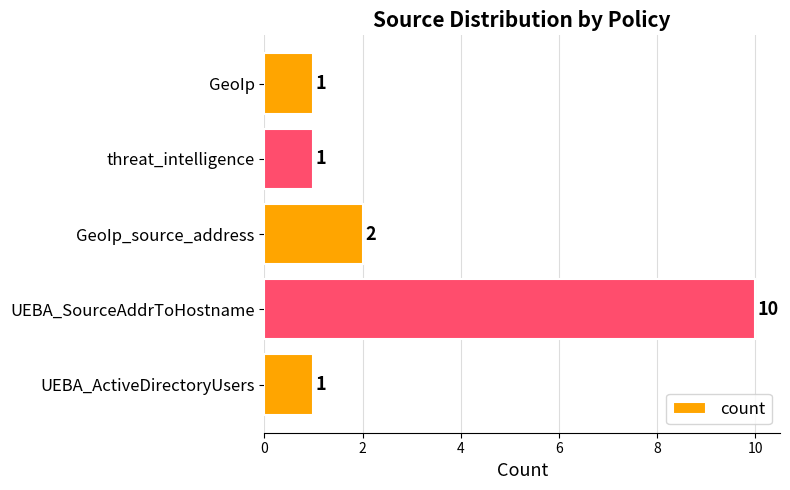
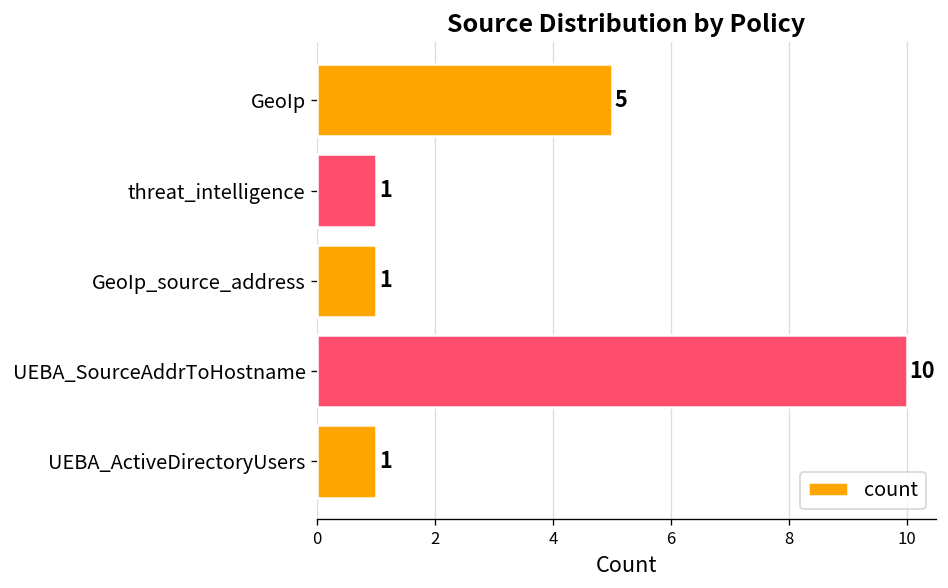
  {
-   "GeoIp": 1,
+   "GeoIp": 5,
    "threat_intelligence": 1,
-   "GeoIp_source_address": 2,
+   "GeoIp_source_address": 1,
    "UEBA_SourceAddrToHostname": 10,
    "UEBA_ActiveDirectoryUsers": 1
  }
